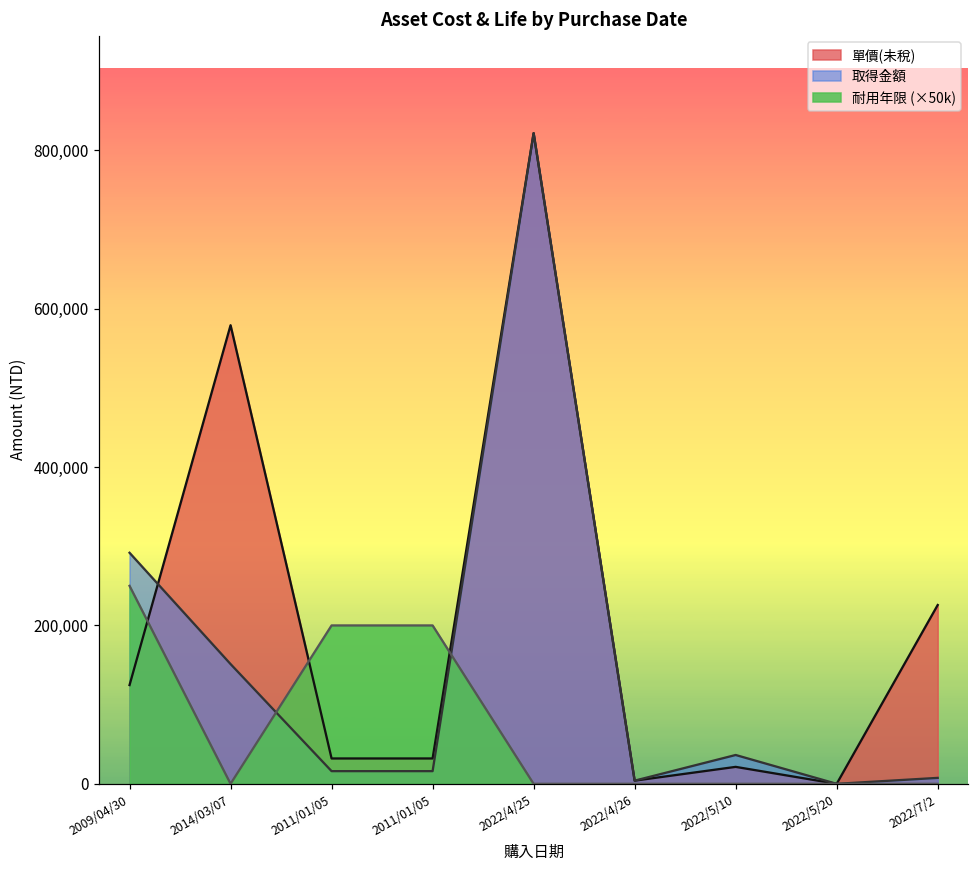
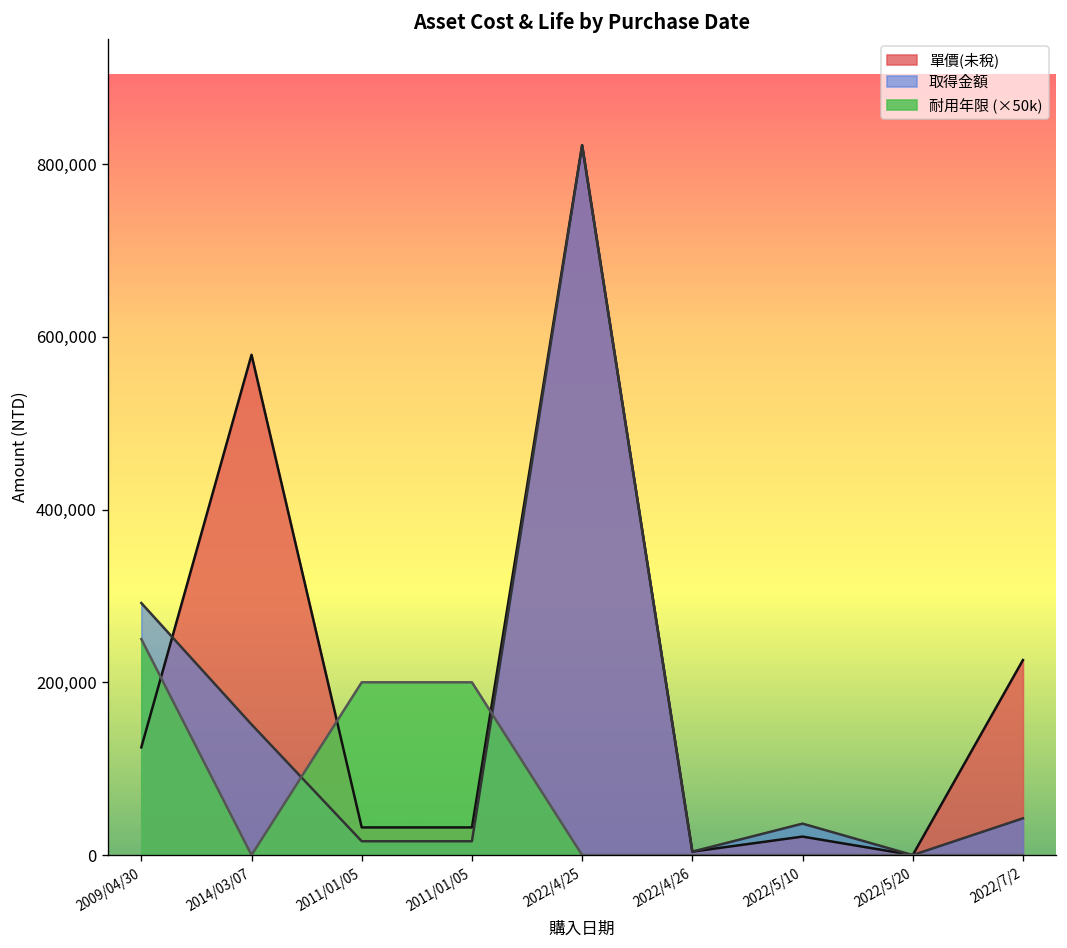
  {
    "單價(未稅)": {
      "2009/04/30": "120,000",
      "2014/03/07": "580,000",
      "2022/5/10": "20,000",
      "2022/7/2": "230,000"
    },
    "取得金額": {
      "2009/04/30": "290,000",
      "2014/03/07": "150,000",
      "2022/5/10": "40,000",
-     "2022/7/2": "10,000"
+     "2022/7/2": "40,000"
    },
    "耐用年限 (×50k)": {
      "2009/04/30": "250,000",
      "2014/03/07": "0",
      "2022/4/25": "0",
      "2022/4/26": "0",
      "2022/5/10": "0",
      "2022/7/2": "0"
    }
  }
